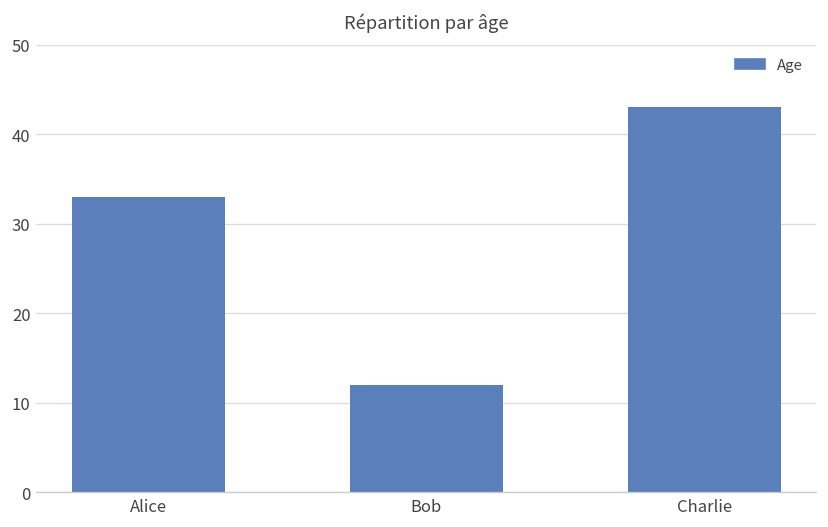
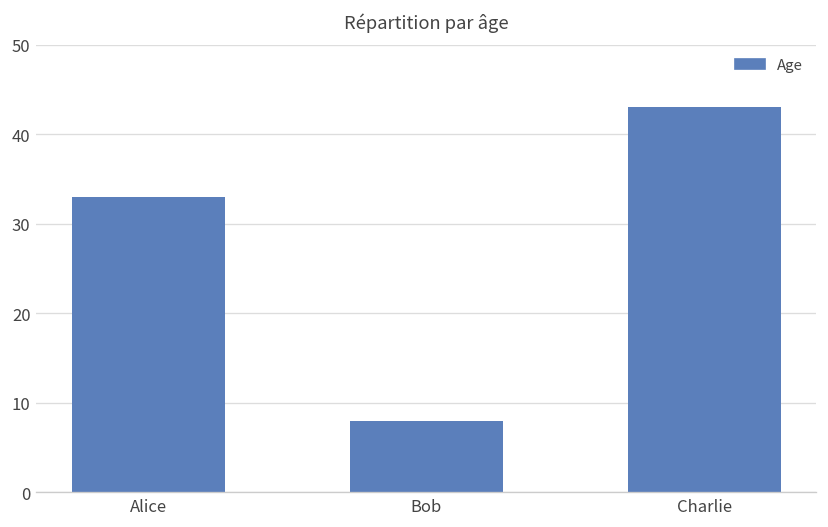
  {
    "Alice": 33,
-   "Bob": 12,
+   "Bob": 8,
    "Charlie": 43
  }
